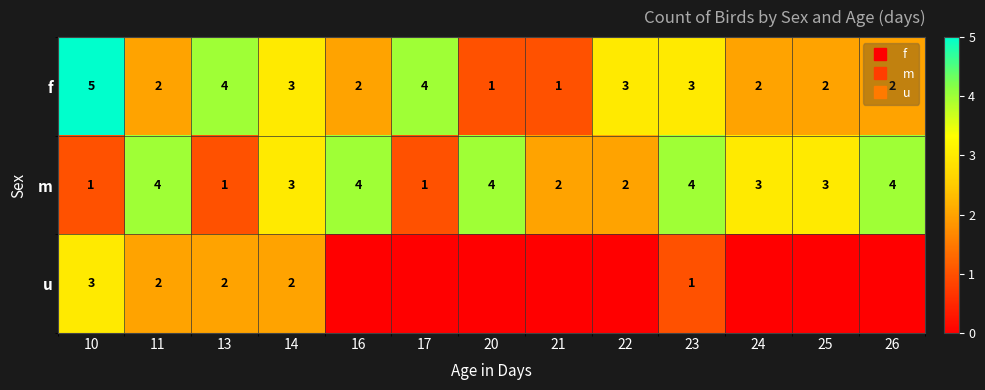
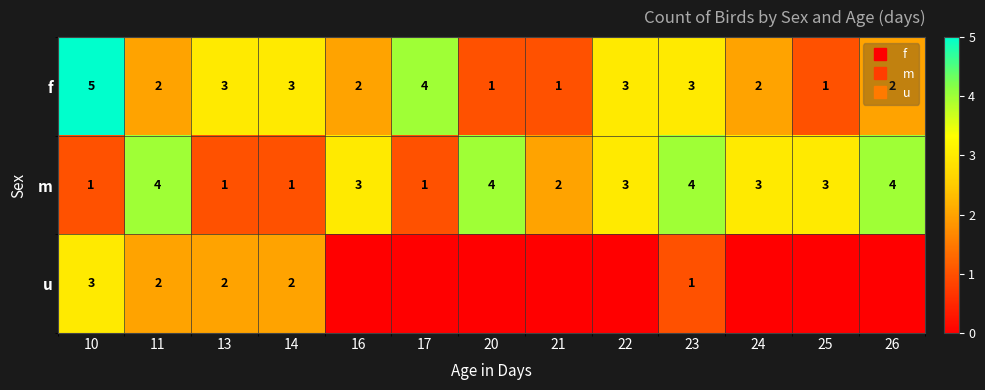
  {
    "f": {
      "10": 5,
      "11": 2,
-     "13": 4,
+     "13": 3,
      "14": 3,
      "16": 2,
      "17": 4,
      "20": 1,
      "21": 1,
      "22": 3,
      "23": 3,
      "24": 2,
-     "25": 2
+     "25": 1
    },
    "m": {
      "10": 1,
      "11": 4,
      "13": 1,
-     "14": 3,
-     "16": 4,
+     "14": 1,
+     "16": 3,
      "17": 1,
      "20": 4,
      "21": 2,
-     "22": 2,
+     "22": 3,
      "23": 4,
      "24": 3,
      "25": 3,
      "26": 4
    },
    "u": {
      "10": 3,
      "11": 2,
      "13": 2,
      "14": 2,
      "23": 1
    }
  }
